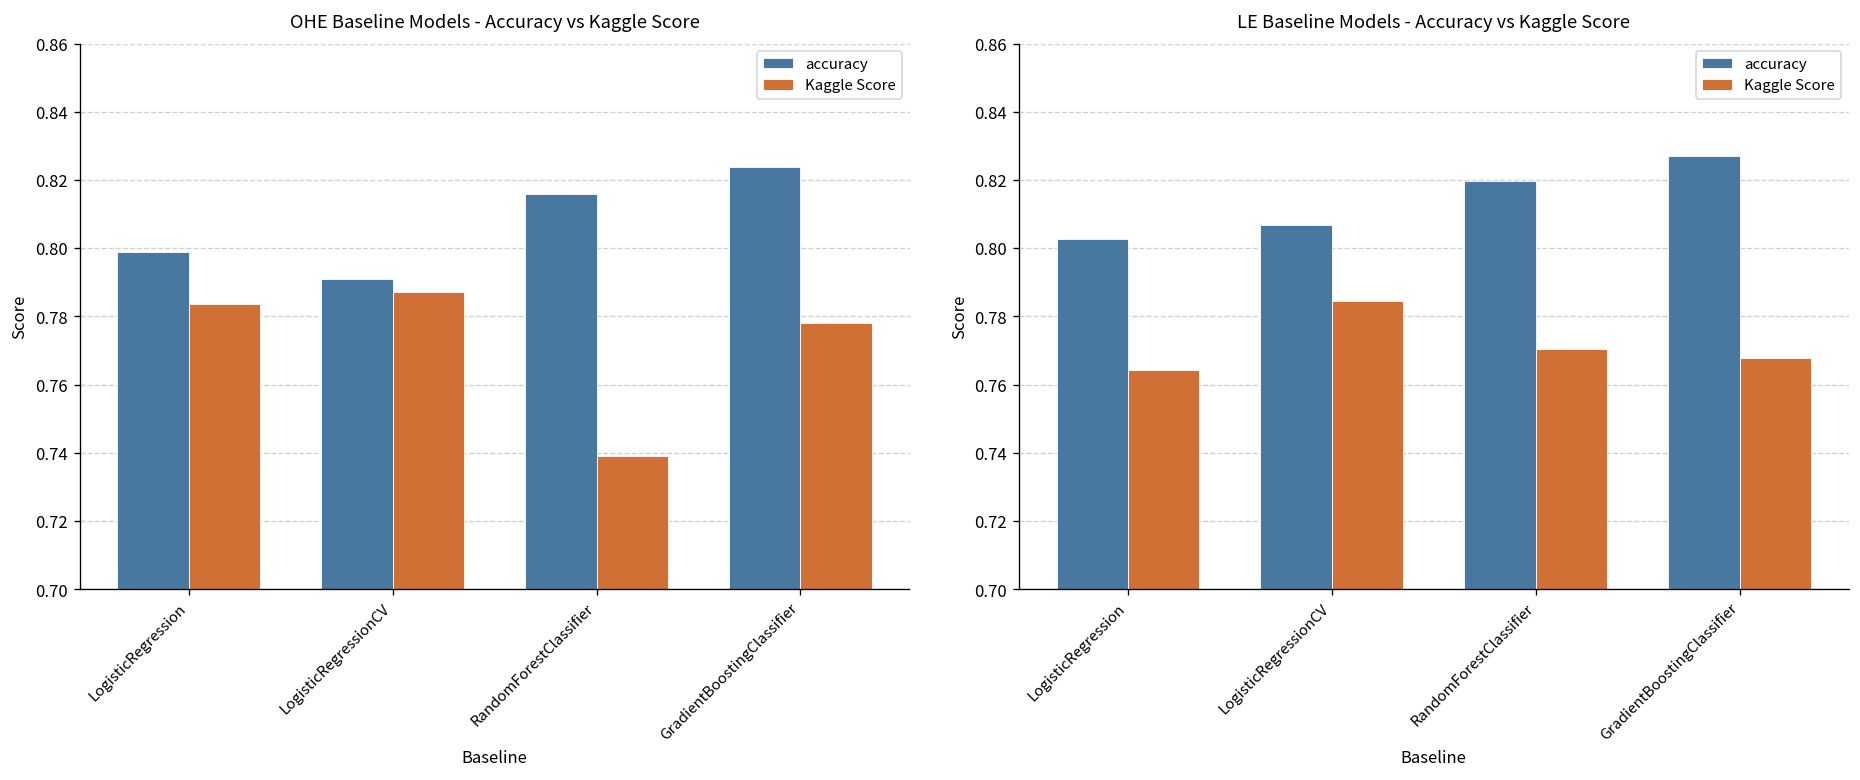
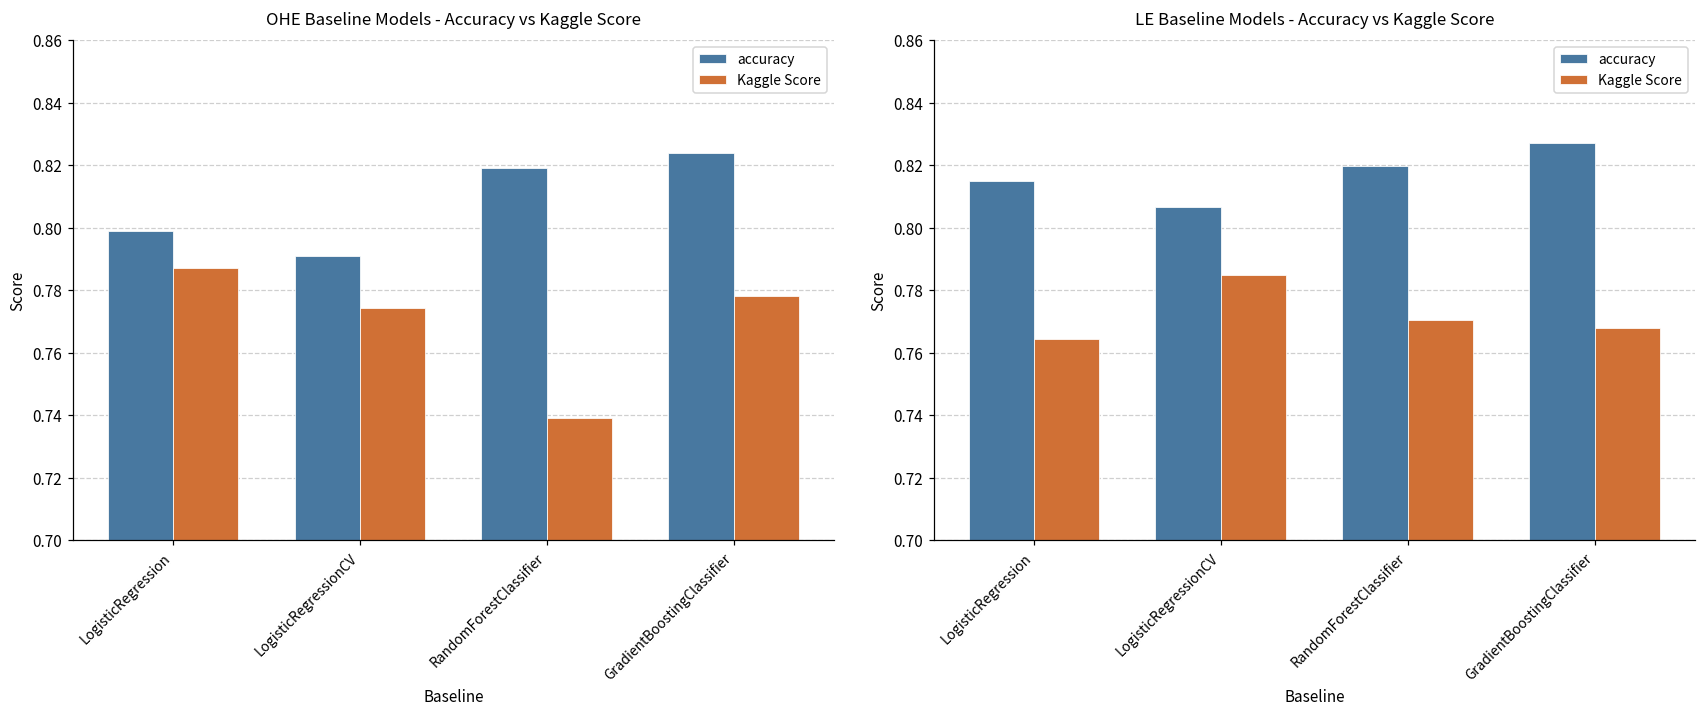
  {
    "OHE Baseline Models - Accuracy vs Kaggle Score": {
      "accuracy": {
        "LogisticRegression": 0.799,
        "LogisticRegressionCV": 0.791,
-       "RandomForestClassifier": 0.816,
+       "RandomForestClassifier": 0.819,
        "GradientBoostingClassifier": 0.824
      },
      "Kaggle Score": {
-       "LogisticRegression": 0.784,
-       "LogisticRegressionCV": 0.787,
+       "LogisticRegression": 0.787,
+       "LogisticRegressionCV": 0.774,
        "RandomForestClassifier": 0.739,
        "GradientBoostingClassifier": 0.778
      }
    },
    "LE Baseline Models - Accuracy vs Kaggle Score": {
      "accuracy": {
-       "LogisticRegression": 0.803,
+       "LogisticRegression": 0.815,
        "LogisticRegressionCV": 0.807,
        "RandomForestClassifier": 0.820,
        "GradientBoostingClassifier": 0.827
      },
      "Kaggle Score": {
        "LogisticRegression": 0.764,
        "LogisticRegressionCV": 0.785,
        "RandomForestClassifier": 0.770,
        "GradientBoostingClassifier": 0.768
      }
    }
  }
